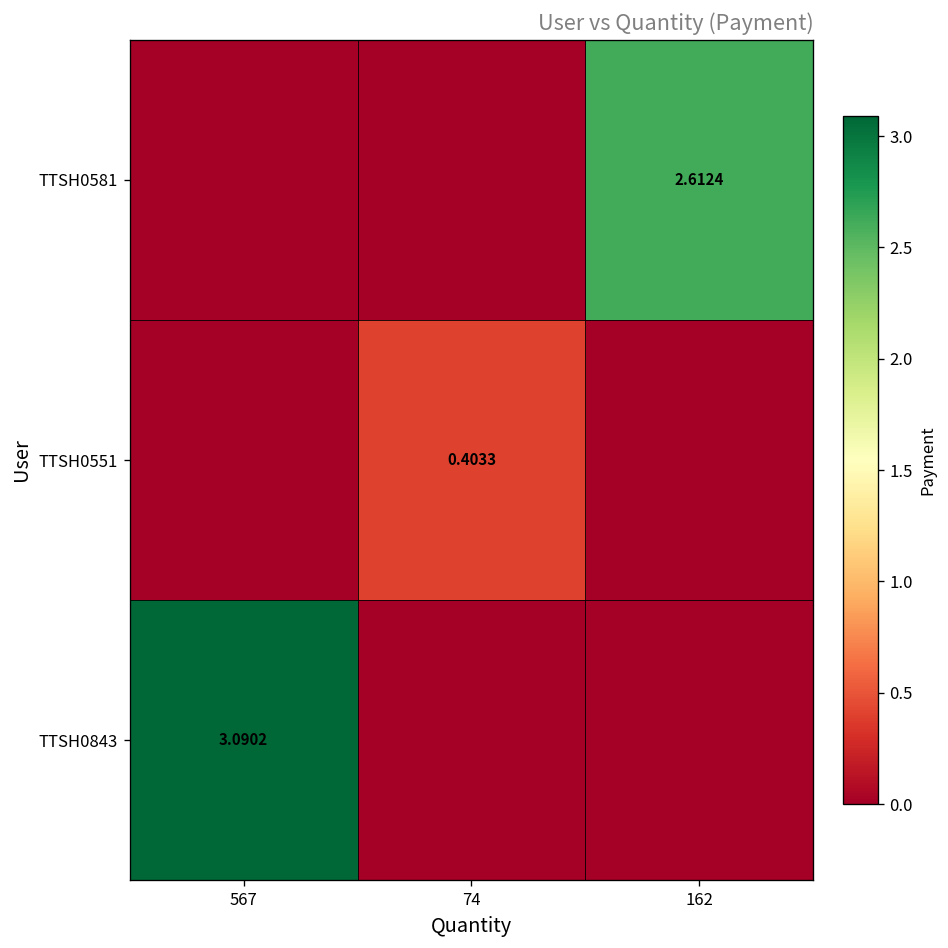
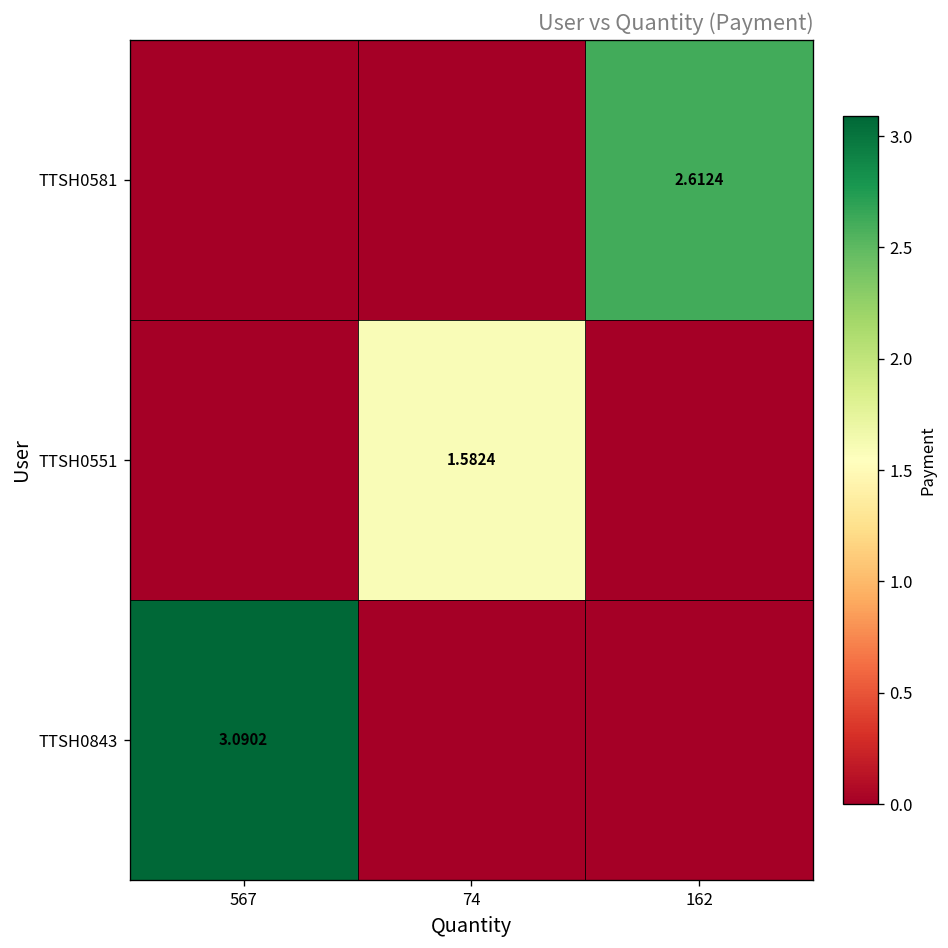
  {
    "TTSH0581": {
      "162": 2.6124
    },
    "TTSH0551": {
-     "74": 0.4033
+     "74": 1.5824
    },
    "TTSH0843": {
      "567": 3.0902
    }
  }
